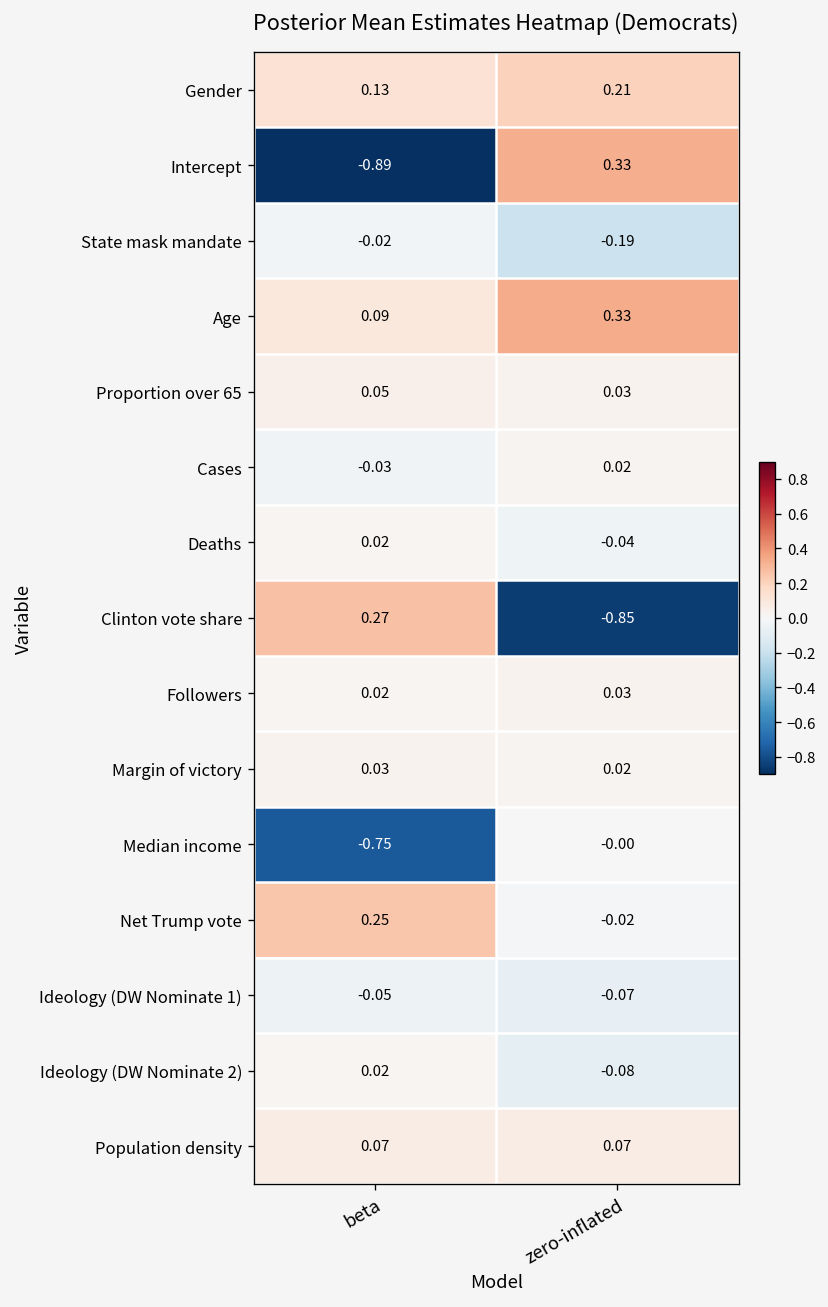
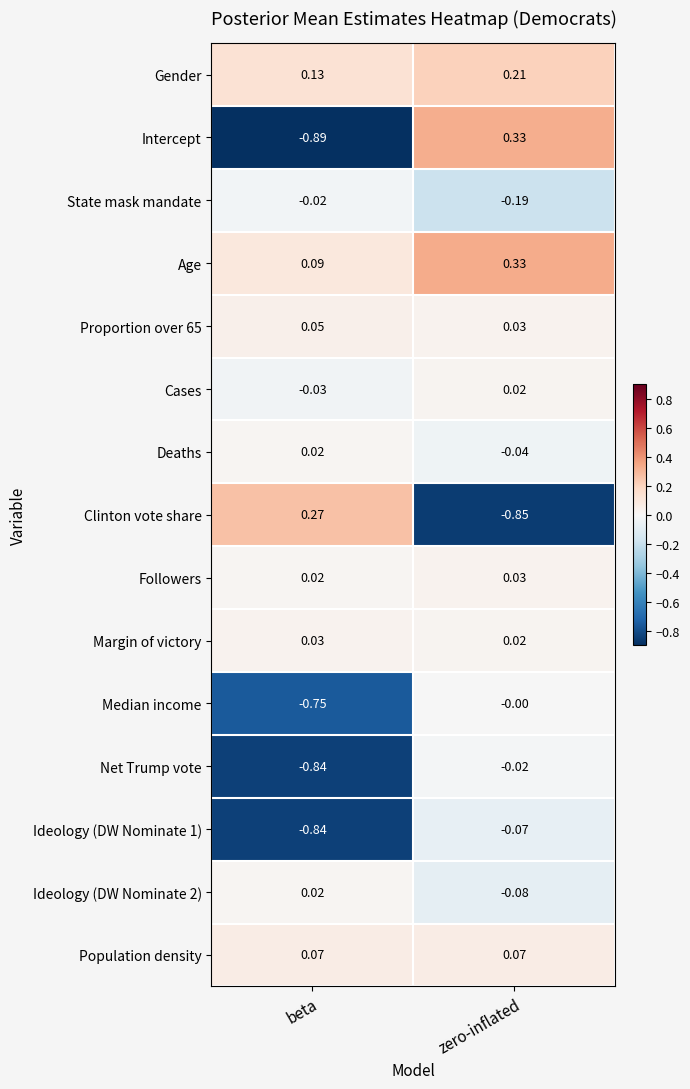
  {
    "Gender": {
      "beta": 0.13,
      "zero-inflated": 0.21
    },
    "Intercept": {
      "beta": -0.89,
      "zero-inflated": 0.33
    },
    "State mask mandate": {
      "beta": -0.02,
      "zero-inflated": -0.19
    },
    "Age": {
      "beta": 0.09,
      "zero-inflated": 0.33
    },
    "Proportion over 65": {
      "beta": 0.05,
      "zero-inflated": 0.03
    },
    "Cases": {
      "beta": -0.03,
      "zero-inflated": 0.02
    },
    "Deaths": {
      "beta": 0.02,
      "zero-inflated": -0.04
    },
    "Clinton vote share": {
      "beta": 0.27,
      "zero-inflated": -0.85
    },
    "Followers": {
      "beta": 0.02,
      "zero-inflated": 0.03
    },
    "Margin of victory": {
      "beta": 0.03,
      "zero-inflated": 0.02
    },
    "Median income": {
      "beta": -0.75,
      "zero-inflated": -0.00
    },
    "Net Trump vote": {
-     "beta": 0.25,
+     "beta": -0.84,
      "zero-inflated": -0.02
    },
    "Ideology (DW Nominate 1)": {
-     "beta": -0.05,
+     "beta": -0.84,
      "zero-inflated": -0.07
    },
    "Ideology (DW Nominate 2)": {
      "beta": 0.02,
      "zero-inflated": -0.08
    },
    "Population density": {
      "beta": 0.07,
      "zero-inflated": 0.07
    }
  }
